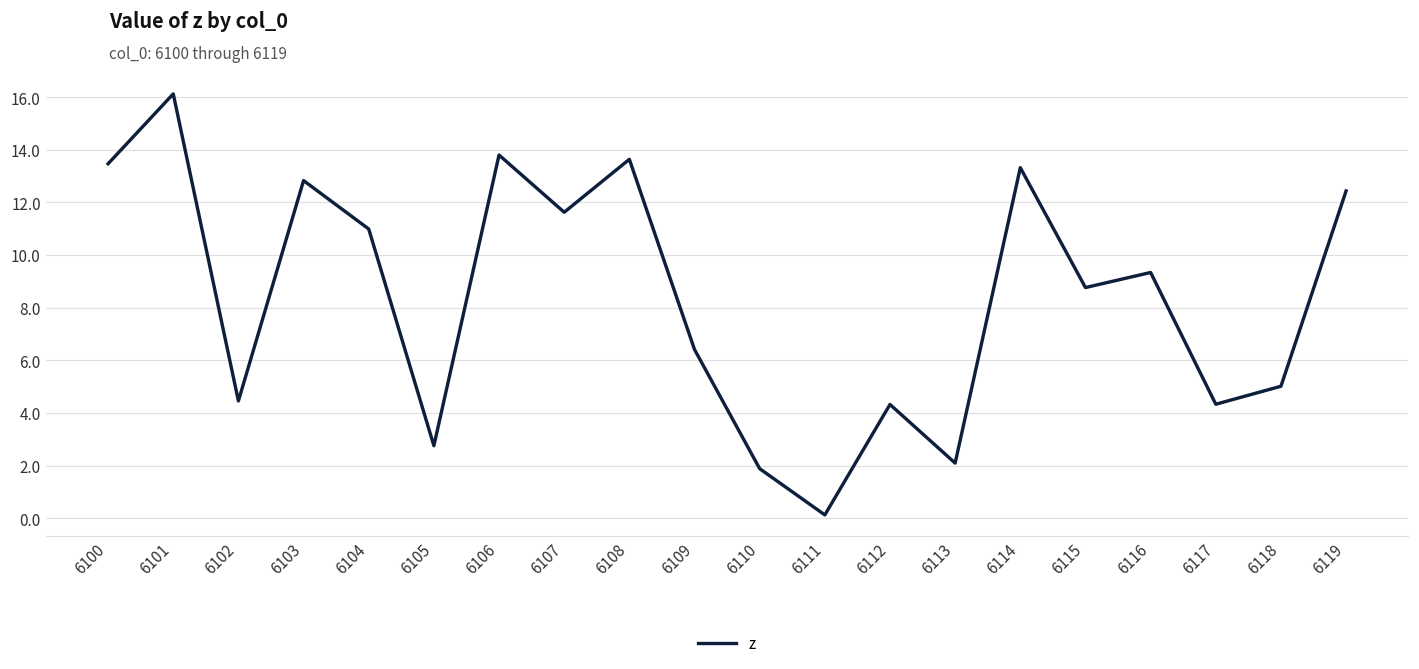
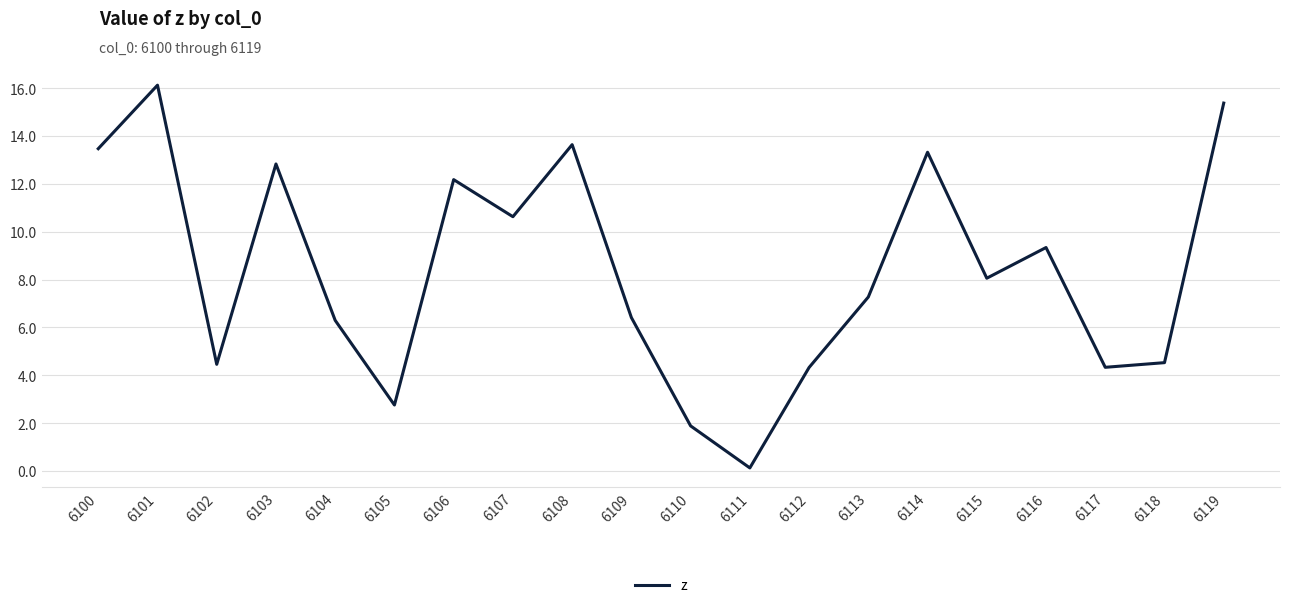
  {
    "6100": 13.5,
    "6101": 16.1,
    "6102": 4.5,
    "6103": 12.8,
-   "6104": 11.0,
+   "6104": 6.3,
    "6105": 2.8,
-   "6106": 13.8,
-   "6107": 11.6,
+   "6106": 12.2,
+   "6107": 10.6,
    "6108": 13.6,
    "6109": 6.4,
    "6110": 1.9,
    "6111": 0.1,
    "6112": 4.3,
-   "6113": 2.1,
+   "6113": 7.3,
    "6114": 13.3,
-   "6115": 8.8,
+   "6115": 8.1,
    "6116": 9.3,
    "6117": 4.3,
-   "6118": 5.0,
-   "6119": 12.4
+   "6118": 4.5,
+   "6119": 15.4
  }
